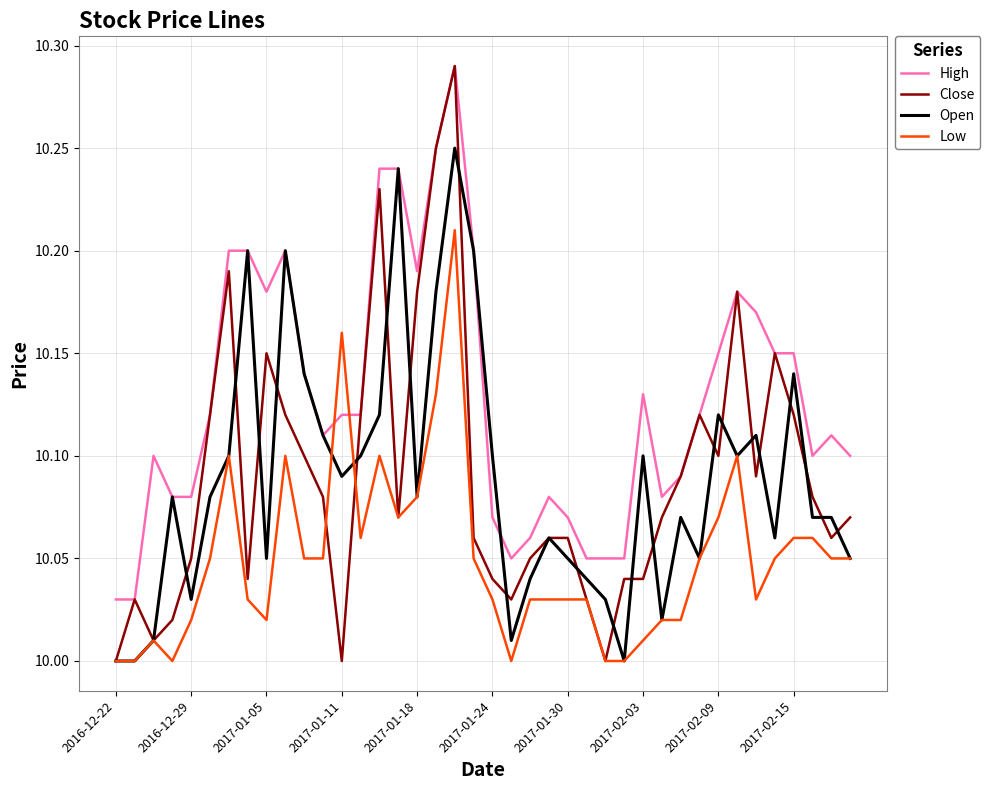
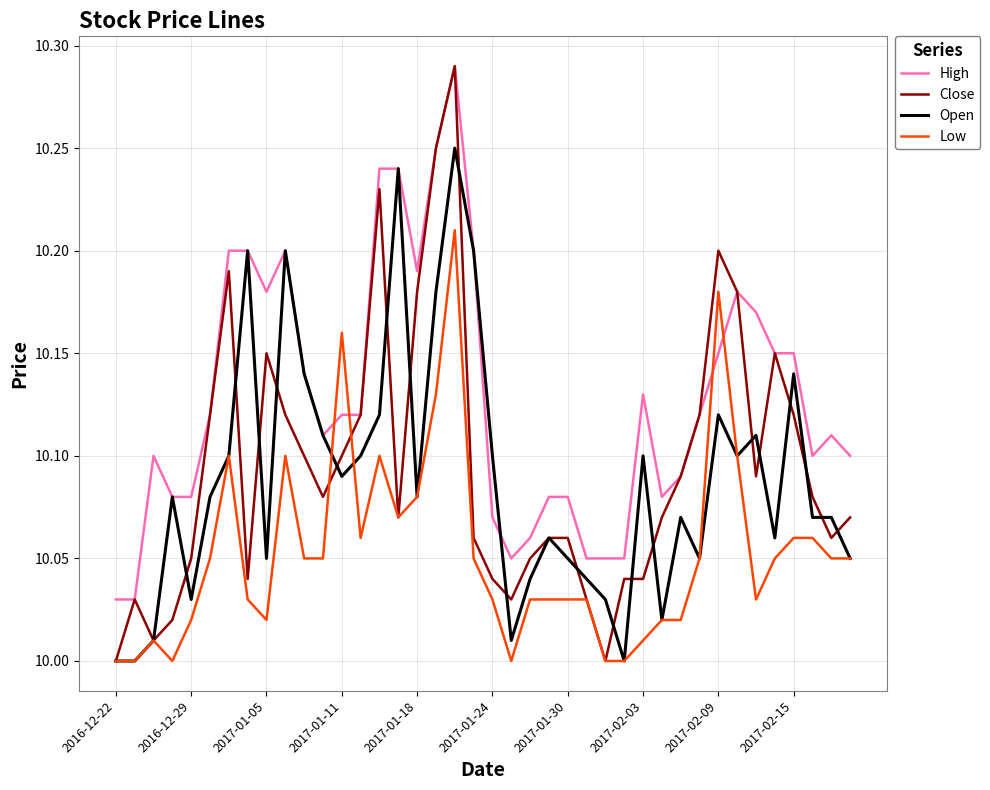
  {
    "High": {
      "2016-12-22": 10.03,
      "2016-12-29": 10.08,
      "2017-01-05": 10.18,
      "2017-01-11": 10.12,
      "2017-01-18": 10.19,
      "2017-01-24": 10.07,
-     "2017-01-30": 10.07,
+     "2017-01-30": 10.08,
      "2017-02-03": 10.13,
      "2017-02-09": 10.15,
      "2017-02-15": 10.15
    },
    "Close": {
      "2016-12-29": 10.050,
      "2017-01-05": 10.150,
-     "2017-01-11": 10.0,
+     "2017-01-11": 10.1,
      "2017-01-18": 10.180,
      "2017-01-24": 10.040,
      "2017-01-30": 10.060,
      "2017-02-03": 10.040,
-     "2017-02-09": 10.1,
+     "2017-02-09": 10.2,
      "2017-02-15": 10.120
    },
    "Open": {
      "2016-12-29": 10.03,
      "2017-01-05": 10.05,
      "2017-01-11": 10.09,
      "2017-01-24": 10.10,
      "2017-01-30": 10.05,
      "2017-02-03": 10.10,
      "2017-02-09": 10.12,
      "2017-02-15": 10.14
    },
    "Low": {
      "2016-12-29": 10.02,
      "2017-01-05": 10.02,
      "2017-01-11": 10.16,
      "2017-01-24": 10.03,
      "2017-01-30": 10.03,
      "2017-02-03": 10.01,
-     "2017-02-09": 10.07,
+     "2017-02-09": 10.18,
      "2017-02-15": 10.06
    }
  }
